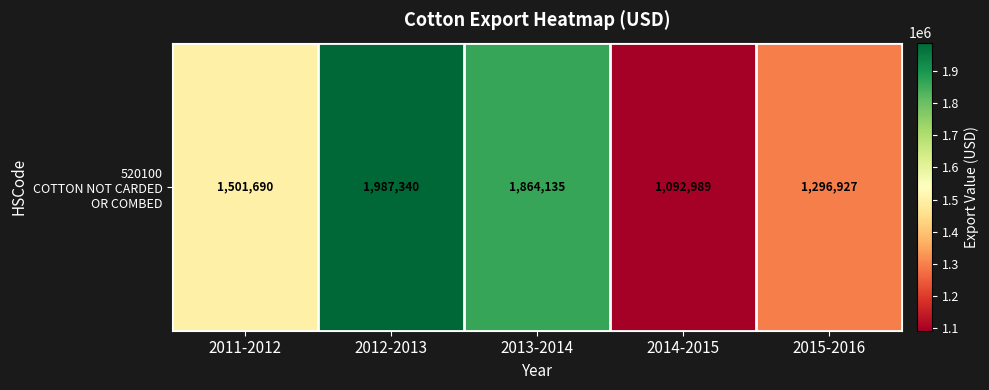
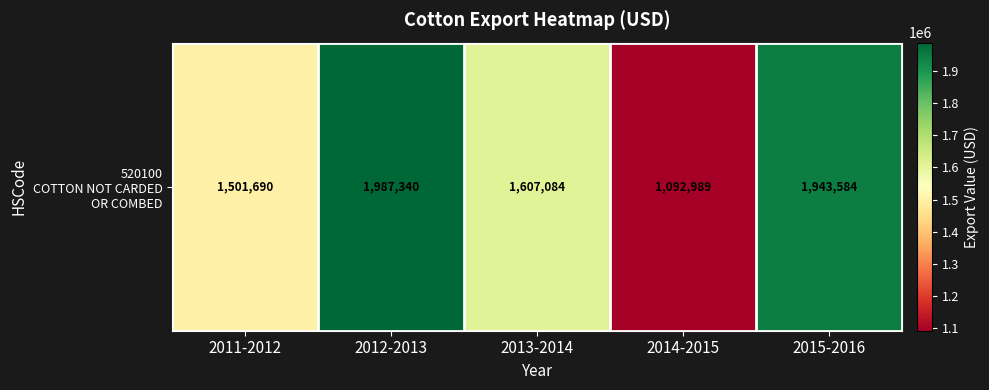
  {
    "520100 COTTON NOT CARDED OR COMBED": {
      "2011-2012": "1,501,690",
      "2012-2013": "1,987,340",
-     "2013-2014": "1,864,135",
+     "2013-2014": "1,607,084",
      "2014-2015": "1,092,989",
-     "2015-2016": "1,296,927"
+     "2015-2016": "1,943,584"
    }
  }
